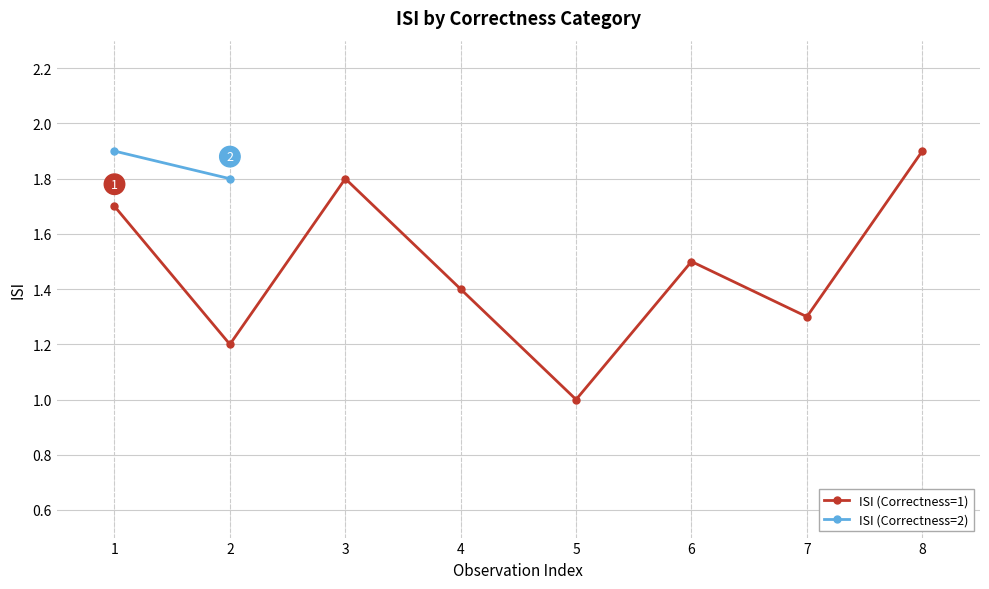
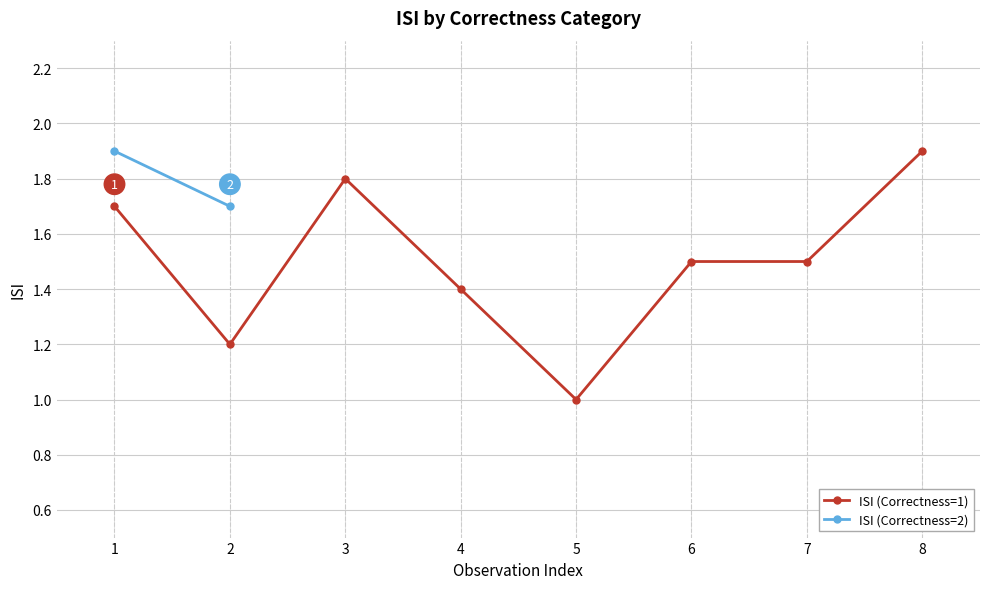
  {
    "ISI (Correctness=1)": {
      "2": 1.2,
      "3": 1.8,
      "4": 1.4,
      "5": 1.0,
      "6": 1.5,
-     "7": 1.3,
+     "7": 1.5,
      "8": 1.9
    },
    "ISI (Correctness=2)": {
      "1": 1.9,
-     "2": 1.8
+     "2": 1.7
    }
  }
